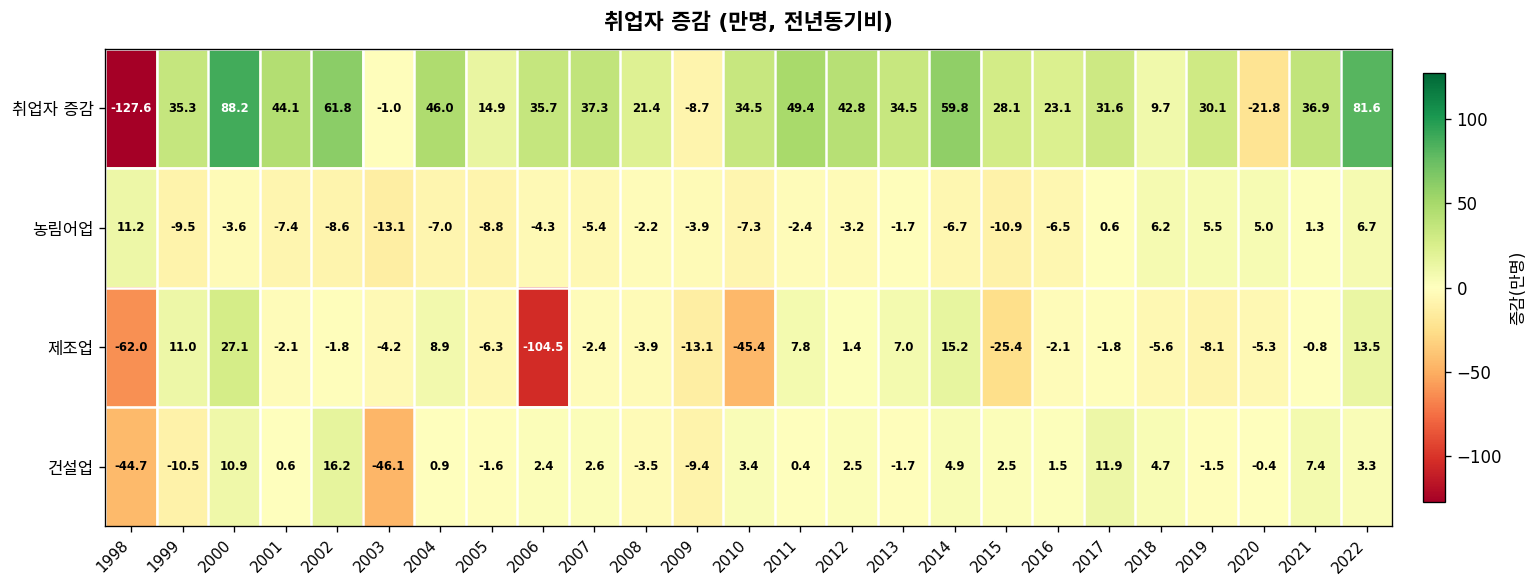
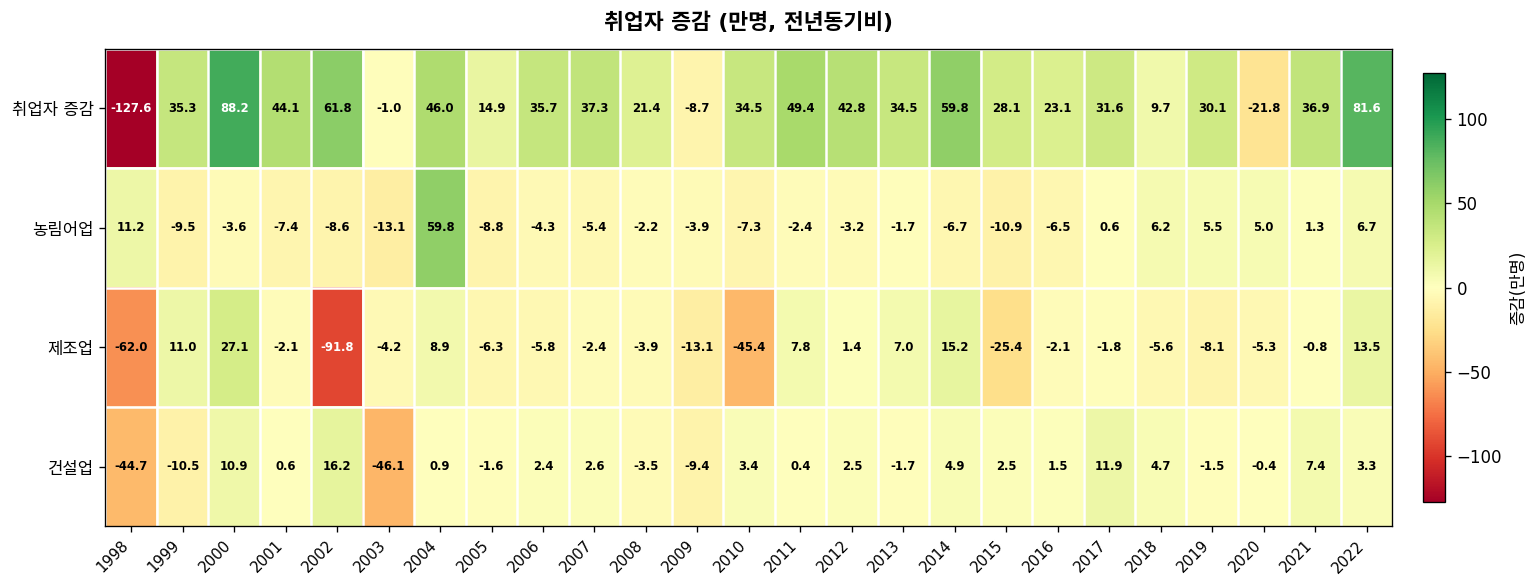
  {
    "취업자 증감": {
      "1998": -127.6,
      "1999": 35.3,
      "2000": 88.2,
      "2001": 44.1,
      "2002": 61.8,
      "2003": -1.0,
      "2004": 46.0,
      "2005": 14.9,
      "2006": 35.7,
      "2007": 37.3,
      "2008": 21.4,
      "2009": -8.7,
      "2010": 34.5,
      "2011": 49.4,
      "2012": 42.8,
      "2013": 34.5,
      "2014": 59.8,
      "2015": 28.1,
      "2016": 23.1,
      "2017": 31.6,
      "2018": 9.7,
      "2019": 30.1,
      "2020": -21.8,
      "2021": 36.9,
      "2022": 81.6
    },
    "농림어업": {
      "1998": 11.2,
      "1999": -9.5,
      "2000": -3.6,
      "2001": -7.4,
      "2002": -8.6,
      "2003": -13.1,
-     "2004": -7.0,
+     "2004": 59.8,
      "2005": -8.8,
      "2006": -4.3,
      "2007": -5.4,
      "2008": -2.2,
      "2009": -3.9,
      "2010": -7.3,
      "2011": -2.4,
      "2012": -3.2,
      "2013": -1.7,
      "2014": -6.7,
      "2015": -10.9,
      "2016": -6.5,
      "2017": 0.6,
      "2018": 6.2,
      "2019": 5.5,
      "2020": 5.0,
      "2021": 1.3,
      "2022": 6.7
    },
    "제조업": {
      "1998": -62.0,
      "1999": 11.0,
      "2000": 27.1,
      "2001": -2.1,
-     "2002": -1.8,
+     "2002": -91.8,
      "2003": -4.2,
      "2004": 8.9,
      "2005": -6.3,
-     "2006": -104.5,
+     "2006": -5.8,
      "2007": -2.4,
      "2008": -3.9,
      "2009": -13.1,
      "2010": -45.4,
      "2011": 7.8,
      "2012": 1.4,
      "2013": 7.0,
      "2014": 15.2,
      "2015": -25.4,
      "2016": -2.1,
      "2017": -1.8,
      "2018": -5.6,
      "2019": -8.1,
      "2020": -5.3,
      "2021": -0.8,
      "2022": 13.5
    },
    "건설업": {
      "1998": -44.7,
      "1999": -10.5,
      "2000": 10.9,
      "2001": 0.6,
      "2002": 16.2,
      "2003": -46.1,
      "2004": 0.9,
      "2005": -1.6,
      "2006": 2.4,
      "2007": 2.6,
      "2008": -3.5,
      "2009": -9.4,
      "2010": 3.4,
      "2011": 0.4,
      "2012": 2.5,
      "2013": -1.7,
      "2014": 4.9,
      "2015": 2.5,
      "2016": 1.5,
      "2017": 11.9,
      "2018": 4.7,
      "2019": -1.5,
      "2020": -0.4,
      "2021": 7.4,
      "2022": 3.3
    }
  }
